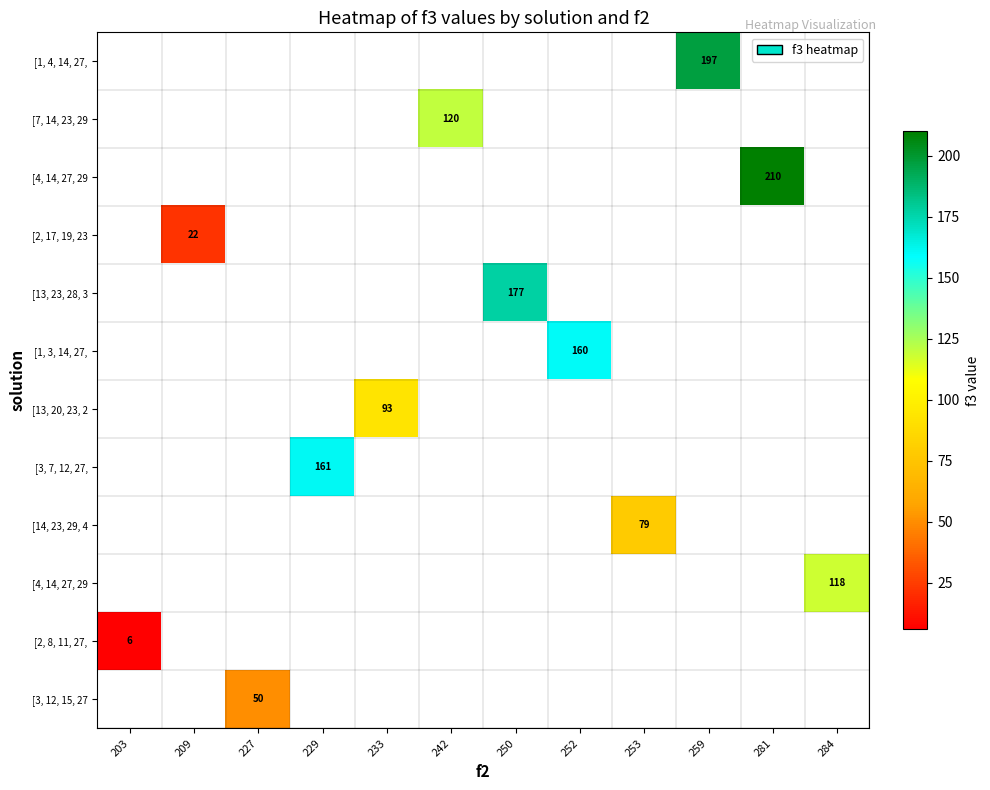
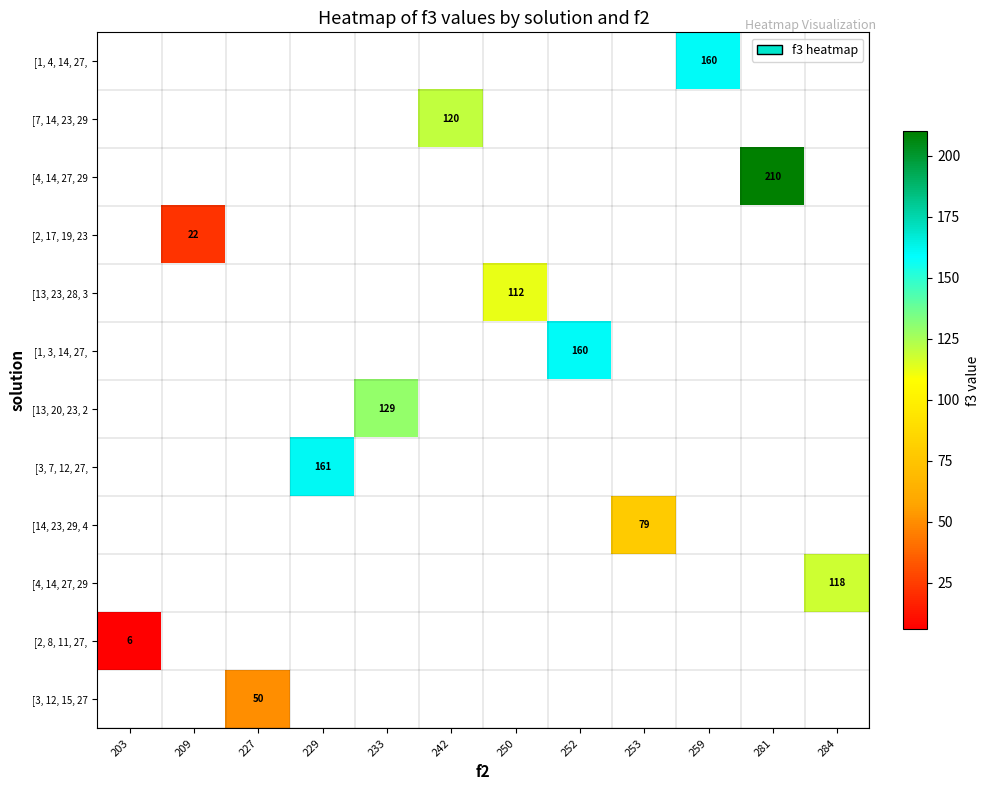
  {
    "[1, 4, 14, 27,": {
-     "259": 197
+     "259": 160
    },
    "[7, 14, 23, 29": {
      "242": 120
    },
    "[4, 14, 27, 29": {
      "281": 210,
      "284": 118
    },
    "[2, 17, 19, 23": {
      "209": 22
    },
    "[13, 23, 28, 3": {
-     "250": 177
+     "250": 112
    },
    "[1, 3, 14, 27,": {
      "252": 160
    },
    "[13, 20, 23, 2": {
-     "233": 93
+     "233": 129
    },
    "[3, 7, 12, 27,": {
      "229": 161
    },
    "[14, 23, 29, 4": {
      "253": 79
    },
    "[2, 8, 11, 27,": {
      "203": 6
    },
    "[3, 12, 15, 27": {
      "227": 50
    }
  }
